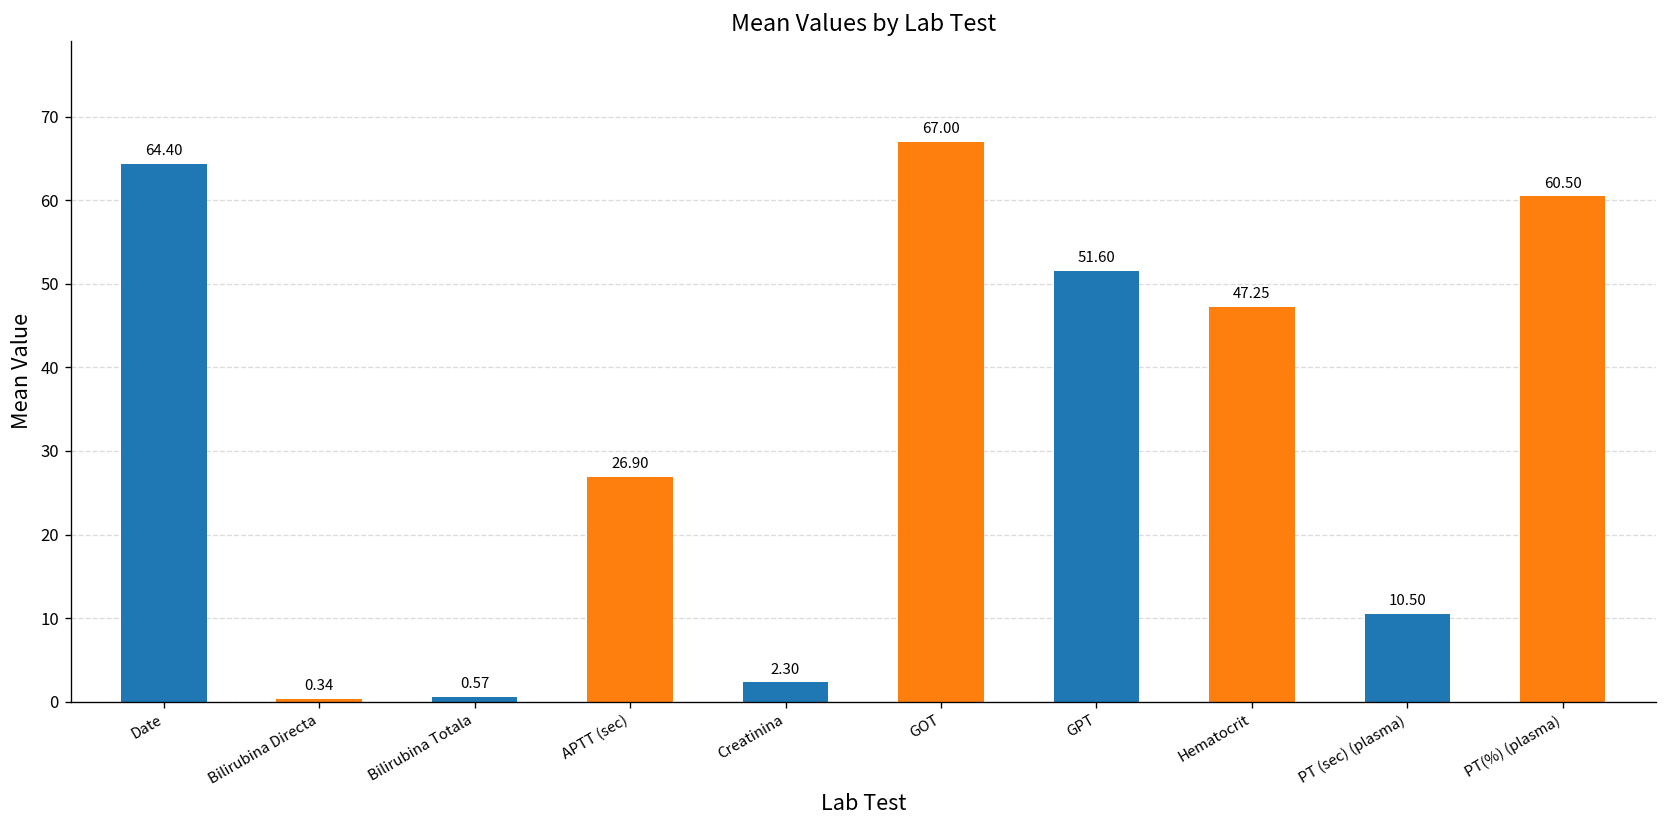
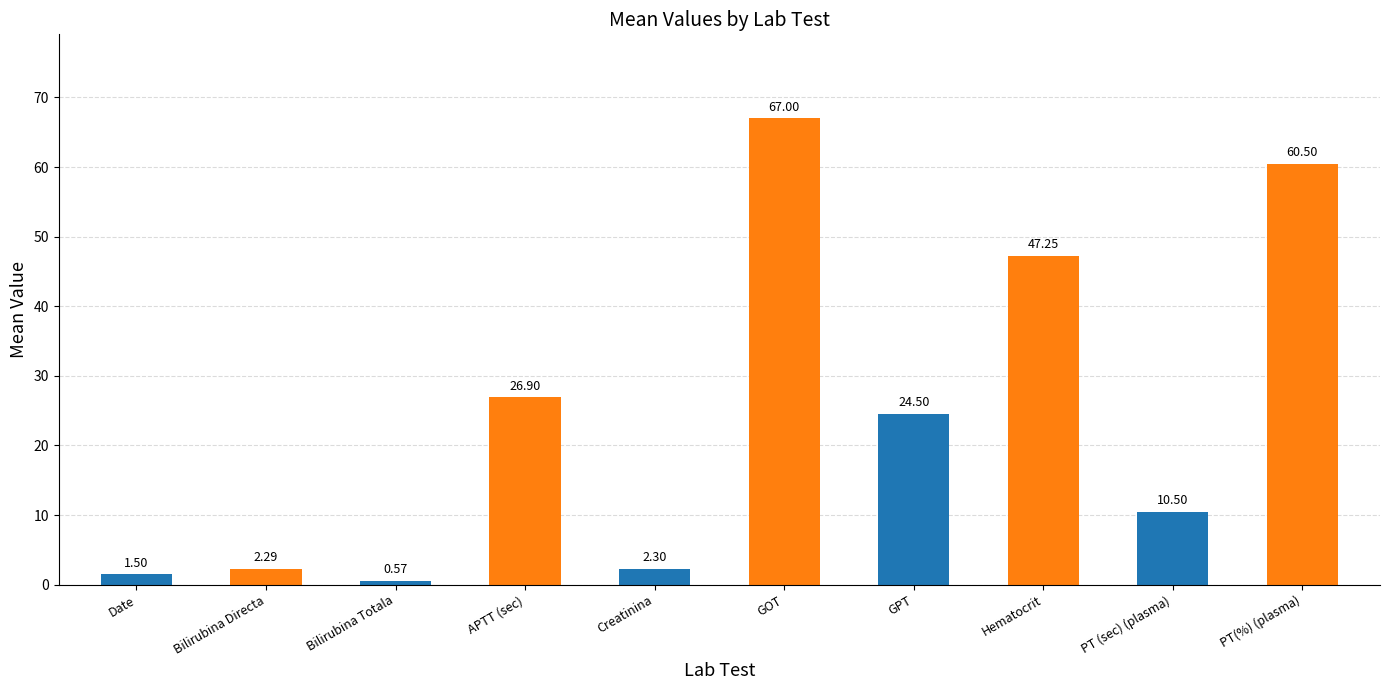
  {
-   "Date": 64.40,
-   "Bilirubina Directa": 0.34,
+   "Date": 1.50,
+   "Bilirubina Directa": 2.29,
    "Bilirubina Totala": 0.57,
    "APTT (sec)": 26.90,
    "Creatinina": 2.30,
    "GOT": 67.00,
-   "GPT": 51.60,
+   "GPT": 24.50,
    "Hematocrit": 47.25,
    "PT (sec) (plasma)": 10.50,
    "PT(%) (plasma)": 60.50
  }
